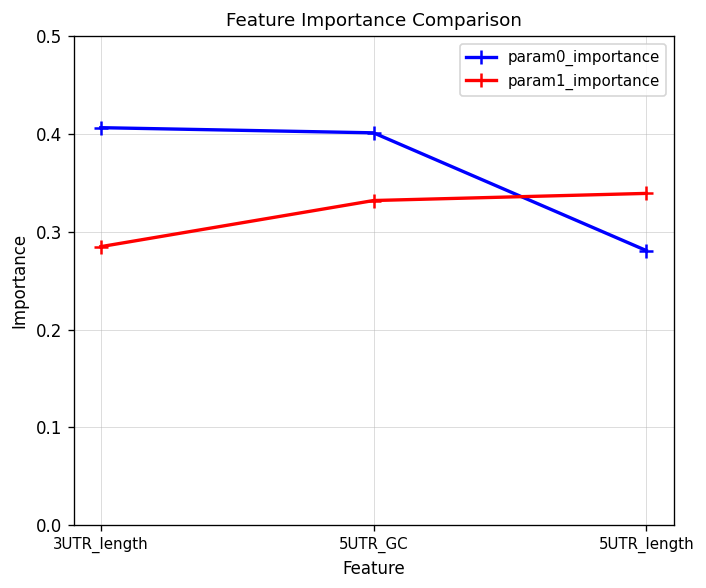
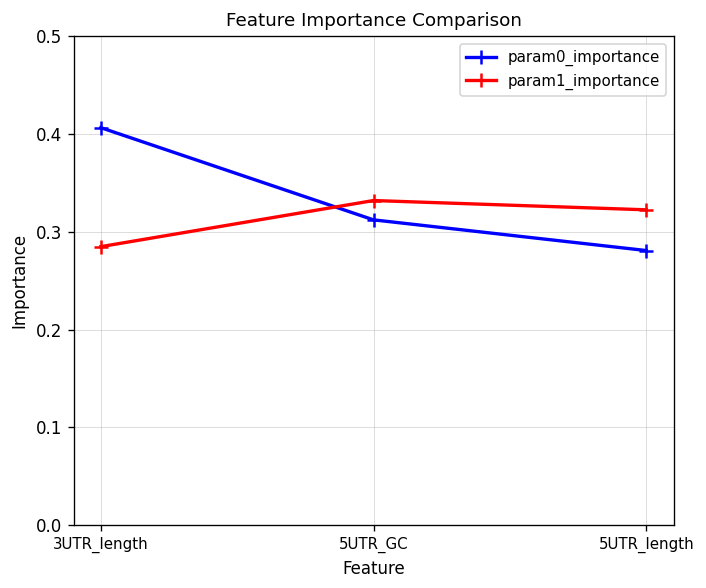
  {
    "param0_importance": {
      "3UTR_length": 0.41,
-     "5UTR_GC": 0.40,
+     "5UTR_GC": 0.31,
      "5UTR_length": 0.28
    },
    "param1_importance": {
      "3UTR_length": 0.28,
      "5UTR_GC": 0.33,
-     "5UTR_length": 0.34
+     "5UTR_length": 0.32
    }
  }
